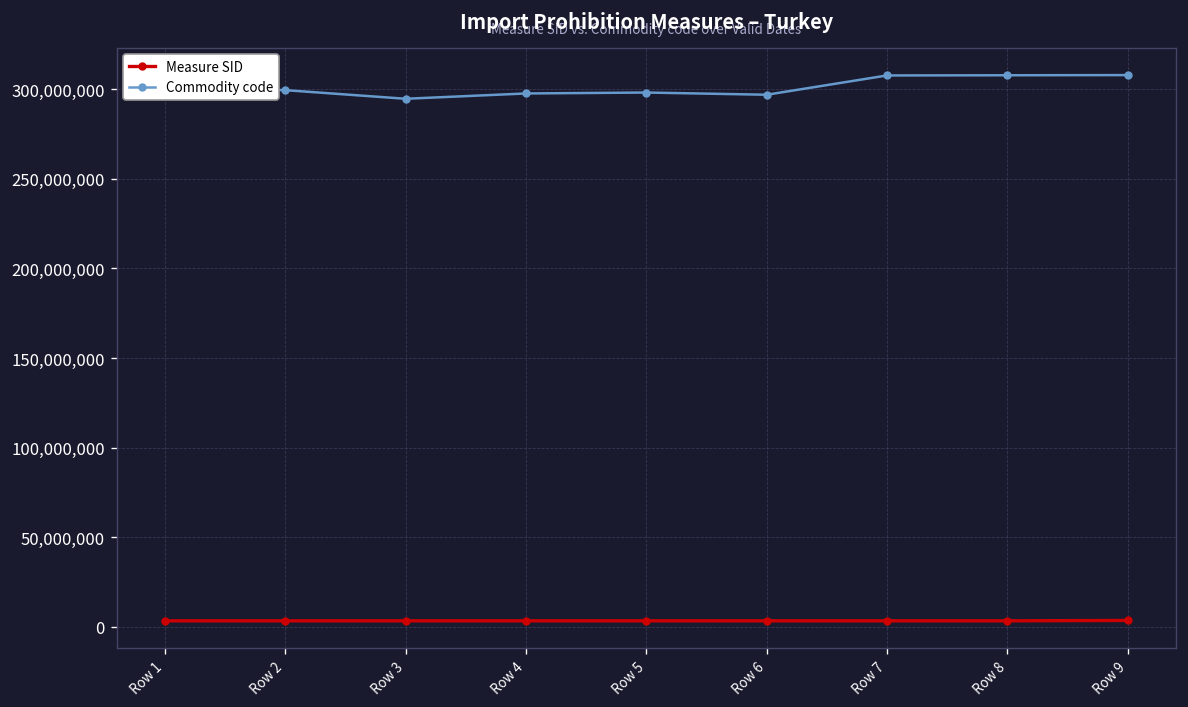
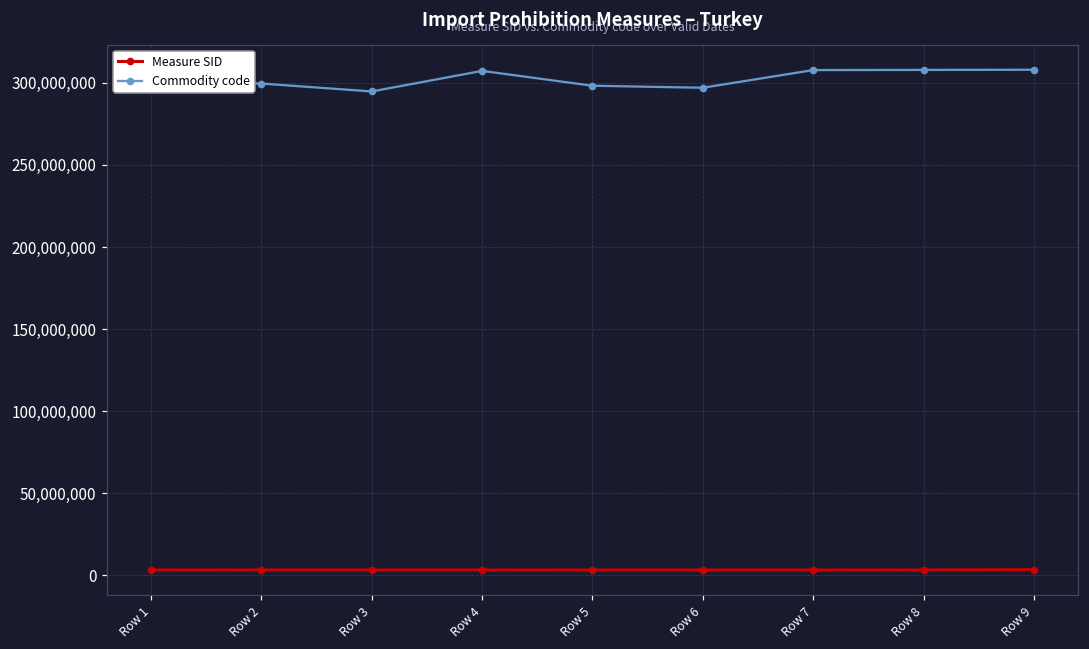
  {
    "Measure SID": {
      "Row 1": "3,000,000",
      "Row 2": "3,000,000",
      "Row 3": "3,000,000",
      "Row 4": "3,000,000",
      "Row 5": "3,000,000",
      "Row 6": "3,000,000",
      "Row 7": "3,000,000",
      "Row 8": "3,000,000",
      "Row 9": "4,000,000"
    },
    "Commodity code": {
      "Row 2": "300,000,000",
      "Row 3": "295,000,000",
-     "Row 4": "298,000,000",
+     "Row 4": "307,000,000",
      "Row 5": "298,000,000",
      "Row 6": "297,000,000",
      "Row 7": "308,000,000",
      "Row 8": "308,000,000",
      "Row 9": "308,000,000"
    }
  }
